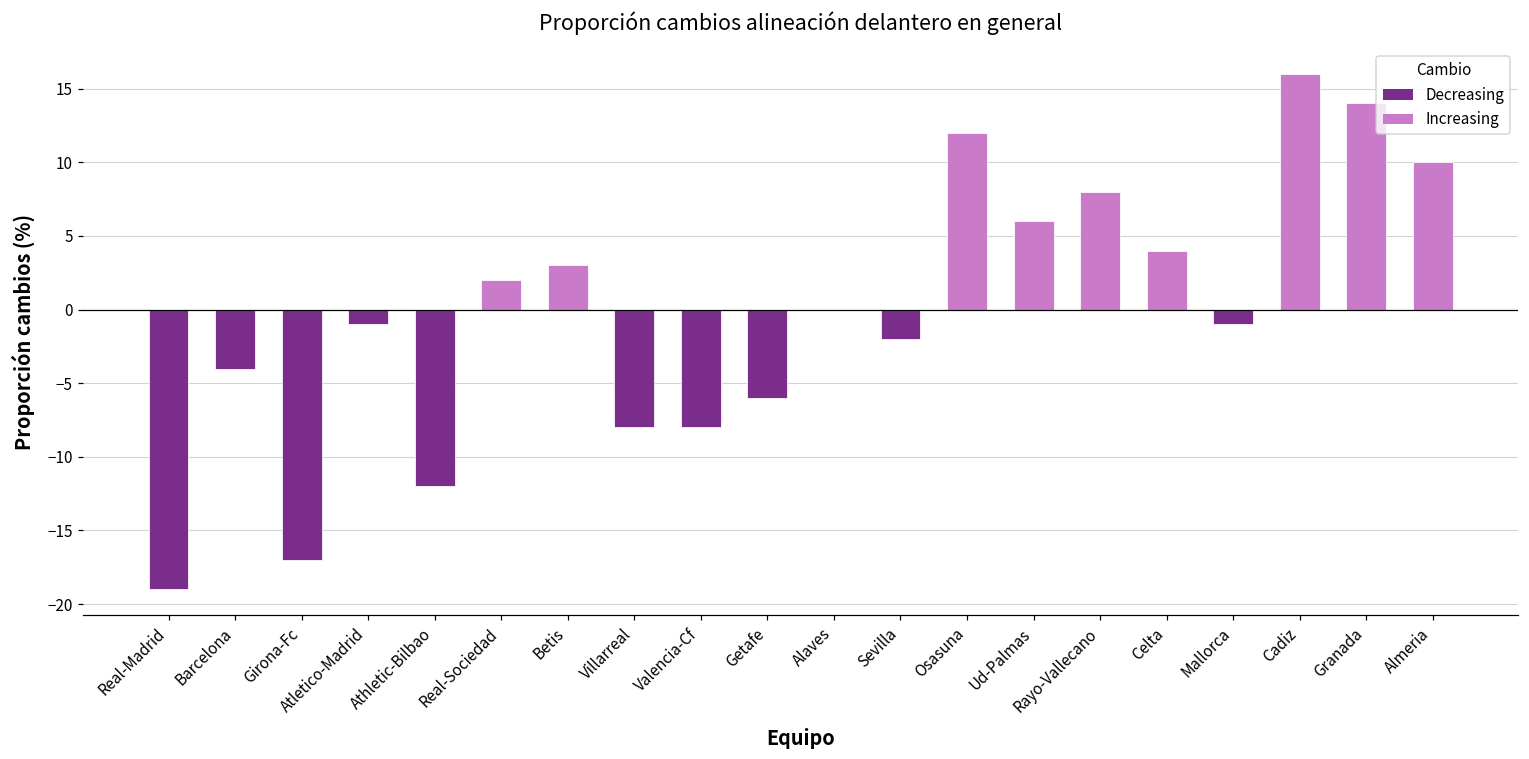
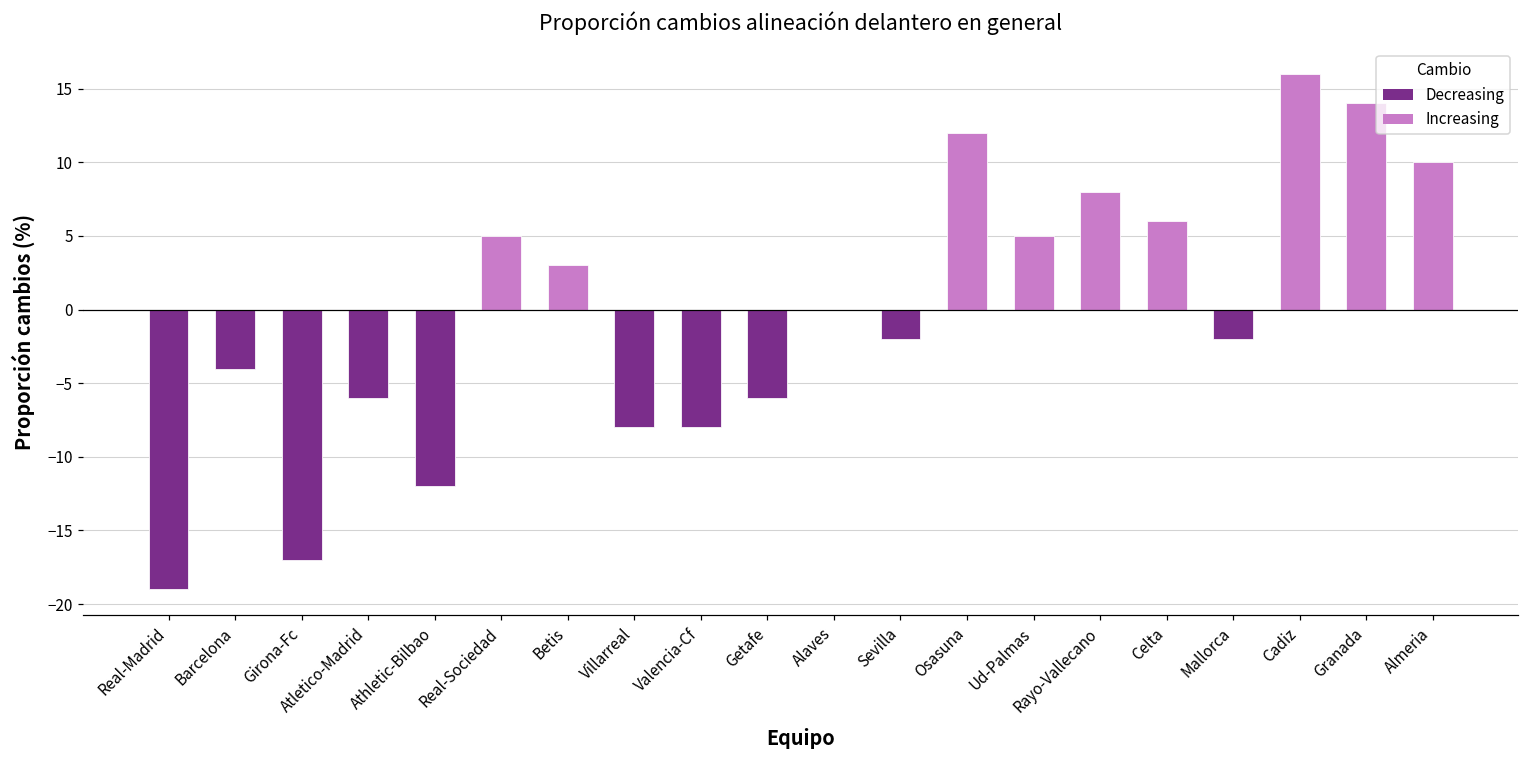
  {
    "Real-Madrid": -19,
    "Barcelona": -4,
    "Girona-Fc": -17,
-   "Atletico-Madrid": -1,
+   "Atletico-Madrid": -6,
    "Athletic-Bilbao": -12,
-   "Real-Sociedad": 2,
+   "Real-Sociedad": 5,
    "Betis": 3,
    "Villarreal": -8,
    "Valencia-Cf": -8,
    "Getafe": -6,
    "Alaves": 0,
    "Sevilla": -2,
    "Osasuna": 12,
-   "Ud-Palmas": 6,
+   "Ud-Palmas": 5,
    "Rayo-Vallecano": 8,
-   "Celta": 4,
-   "Mallorca": -1,
+   "Celta": 6,
+   "Mallorca": -2,
    "Cadiz": 16,
    "Granada": 14,
    "Almeria": 10
  }
